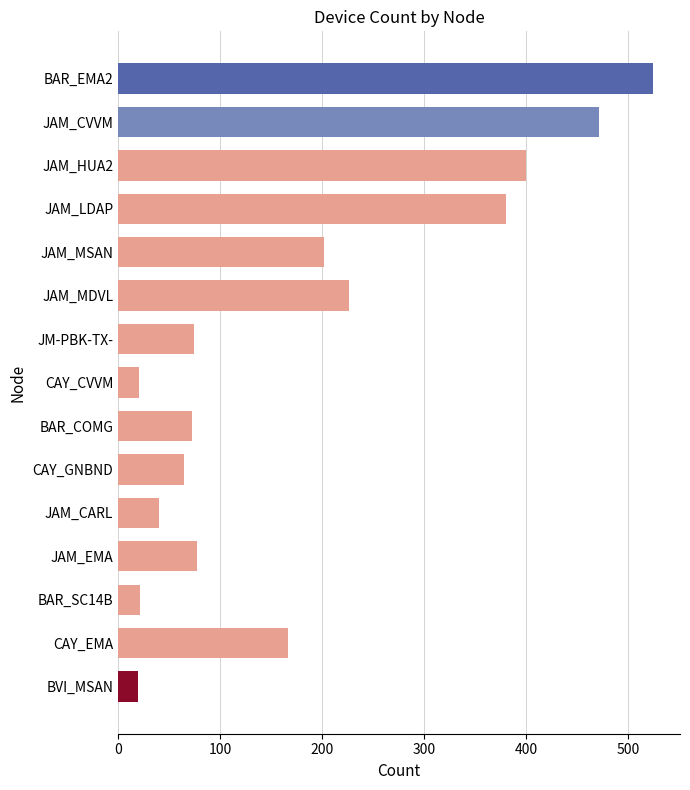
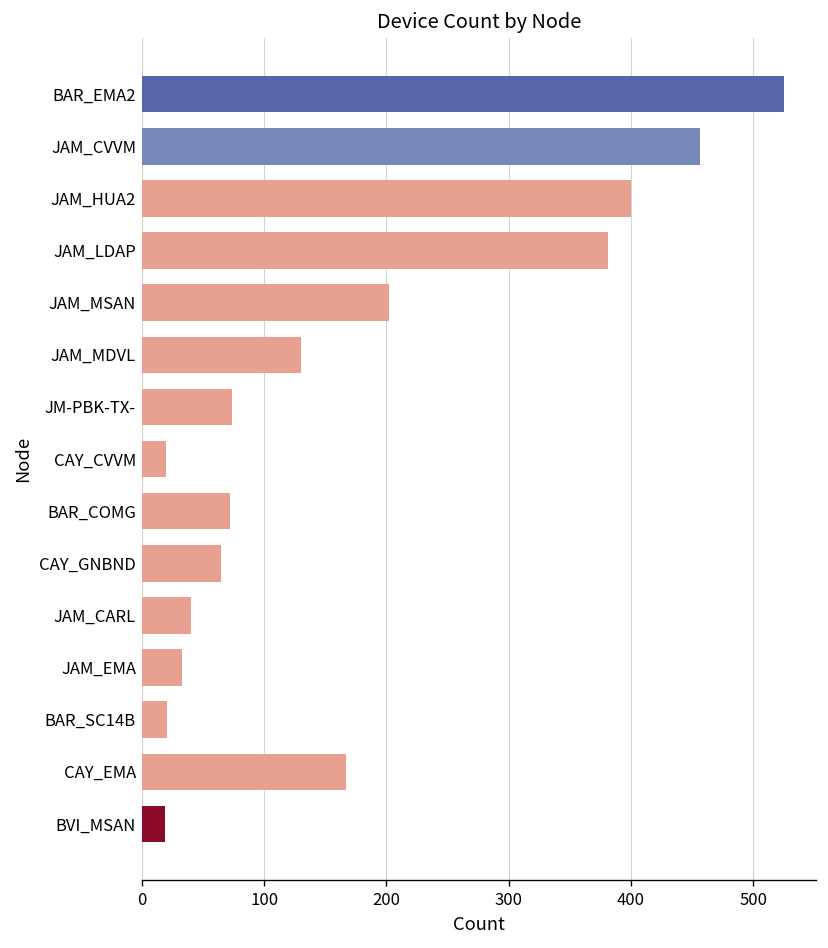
  {
    "BAR_EMA2": 525,
-   "JAM_CVVM": 472,
+   "JAM_CVVM": 456,
    "JAM_HUA2": 400,
    "JAM_LDAP": 381,
    "JAM_MSAN": 202,
-   "JAM_MDVL": 226,
+   "JAM_MDVL": 130,
    "JM-PBK-TX-": 74,
    "CAY_CVVM": 20,
    "BAR_COMG": 72,
    "CAY_GNBND": 65,
    "JAM_CARL": 40,
-   "JAM_EMA": 77,
+   "JAM_EMA": 33,
    "BAR_SC14B": 21,
    "CAY_EMA": 167,
    "BVI_MSAN": 19
  }
